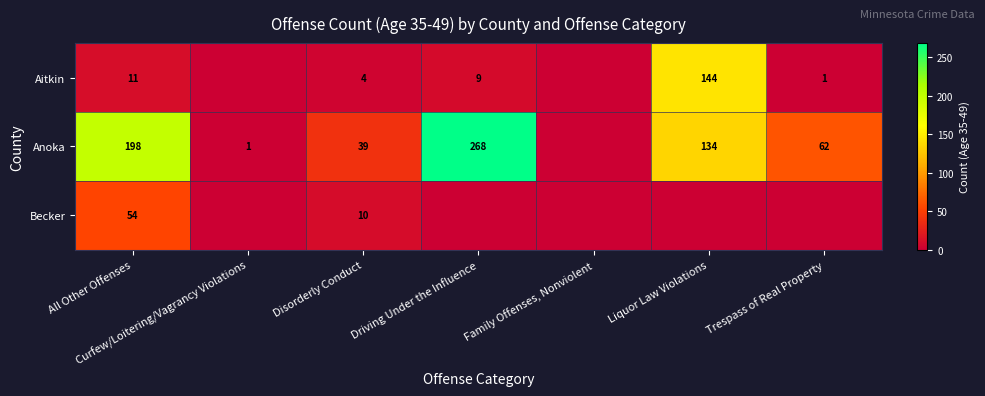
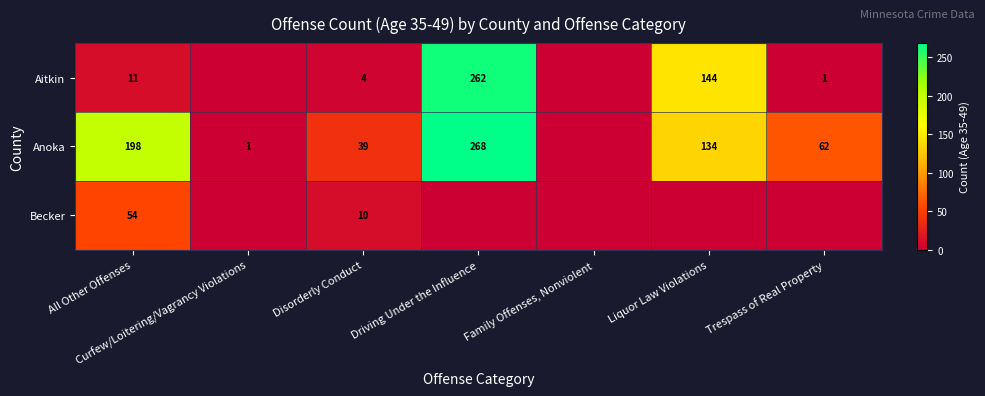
  {
    "Aitkin": {
      "All Other Offenses": 11,
      "Disorderly Conduct": 4,
-     "Driving Under the Influence": 9,
+     "Driving Under the Influence": 262,
      "Liquor Law Violations": 144,
      "Trespass of Real Property": 1
    },
    "Anoka": {
      "All Other Offenses": 198,
      "Curfew/Loitering/Vagrancy Violations": 1,
      "Disorderly Conduct": 39,
      "Driving Under the Influence": 268,
      "Liquor Law Violations": 134,
      "Trespass of Real Property": 62
    },
    "Becker": {
      "All Other Offenses": 54,
      "Disorderly Conduct": 10
    }
  }
